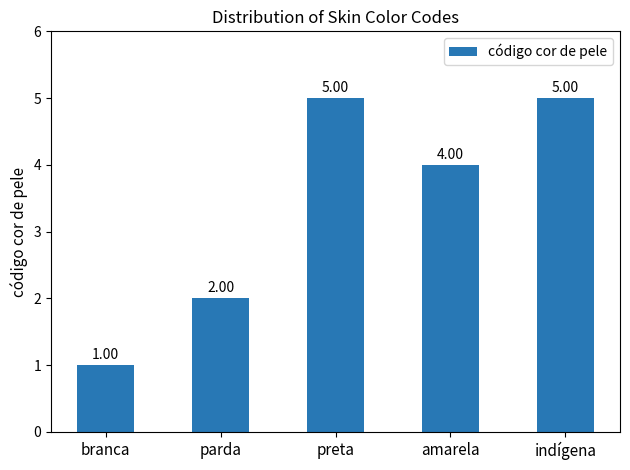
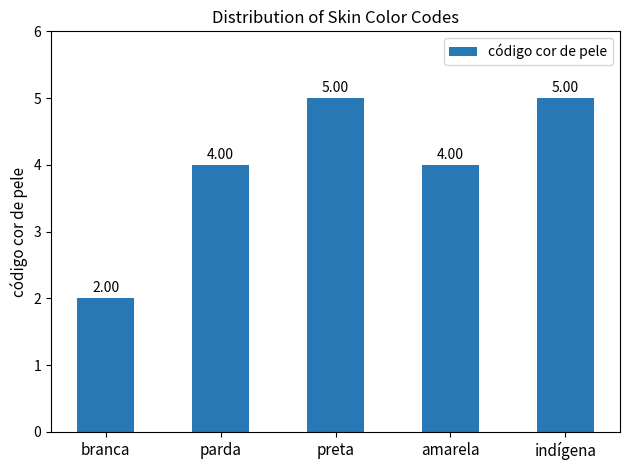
  {
-   "branca": 1.00,
-   "parda": 2.00,
+   "branca": 2.00,
+   "parda": 4.00,
    "preta": 5.00,
    "amarela": 4.00,
    "indígena": 5.00
  }
